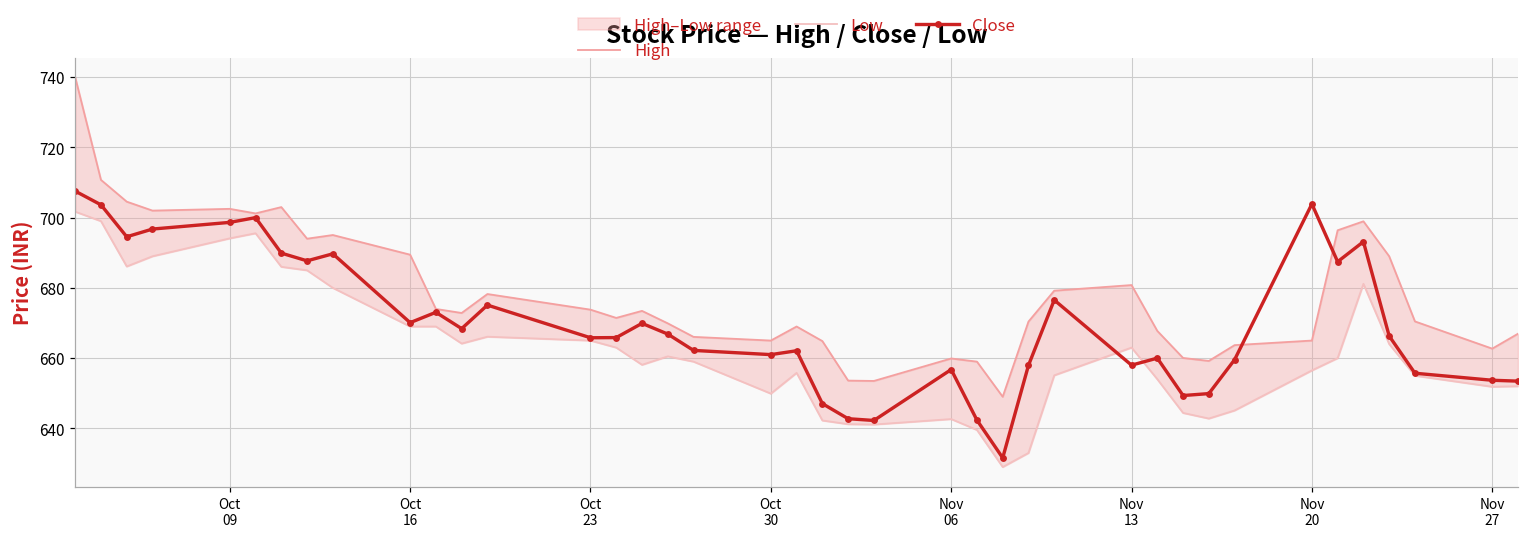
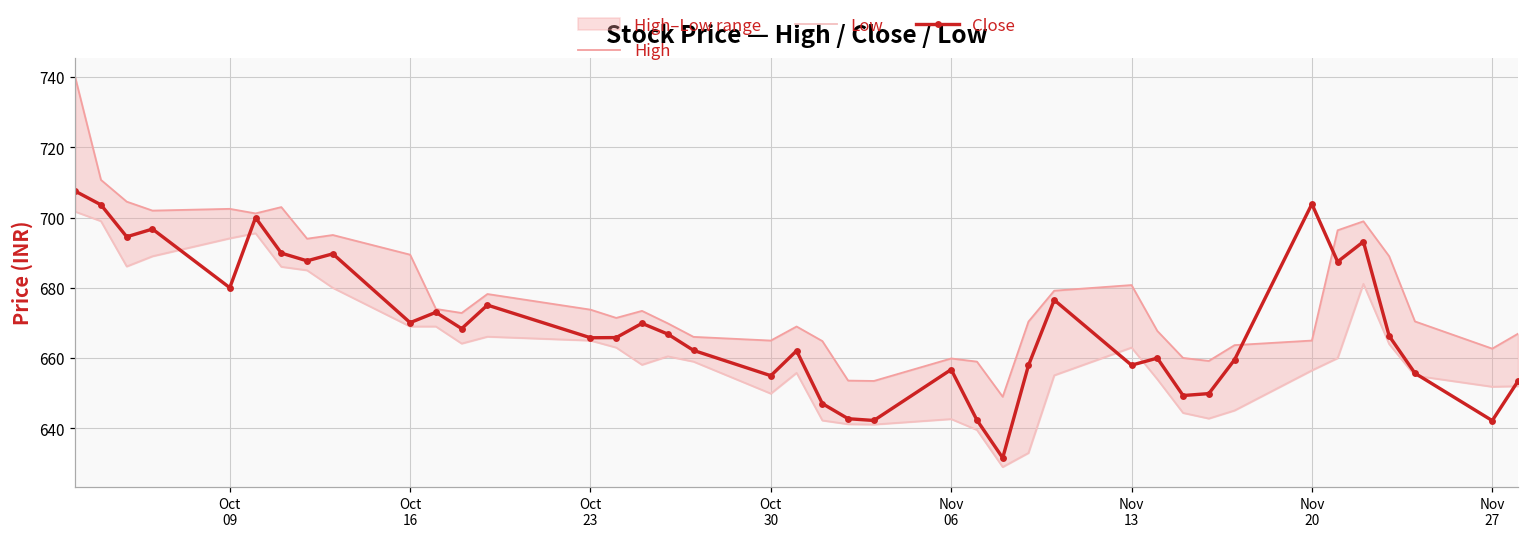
  {
    "Close": {
-     "Oct 09": 699,
+     "Oct 09": 680,
      "Oct 16": 670,
-     "Oct 30": 661,
+     "Oct 30": 655,
      "Nov 06": 657,
      "Nov 13": 658,
      "Nov 20": 704,
-     "Nov 27": 654
+     "Nov 27": 642
    }
  }
